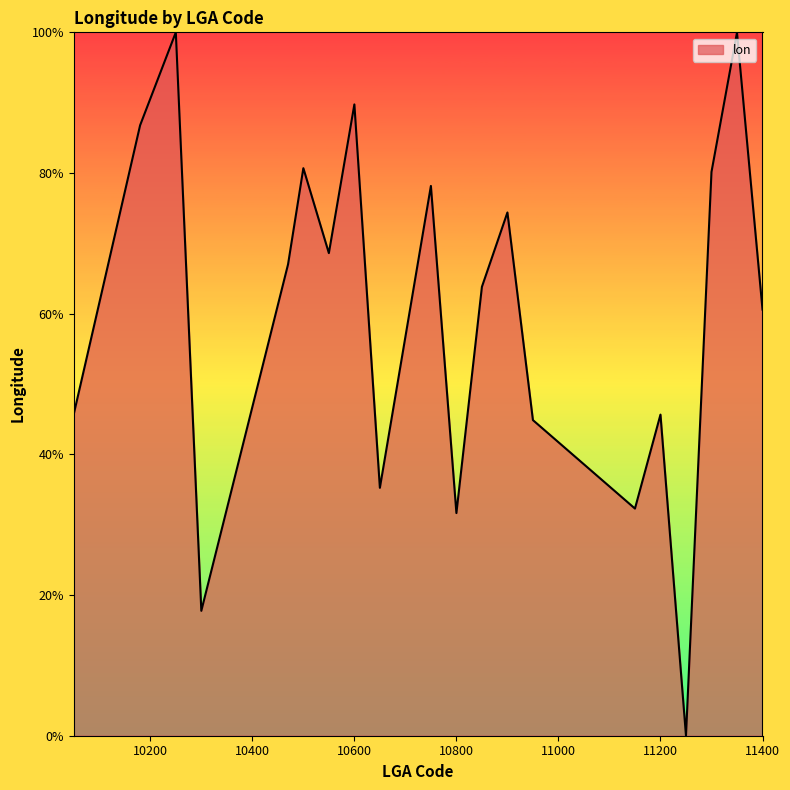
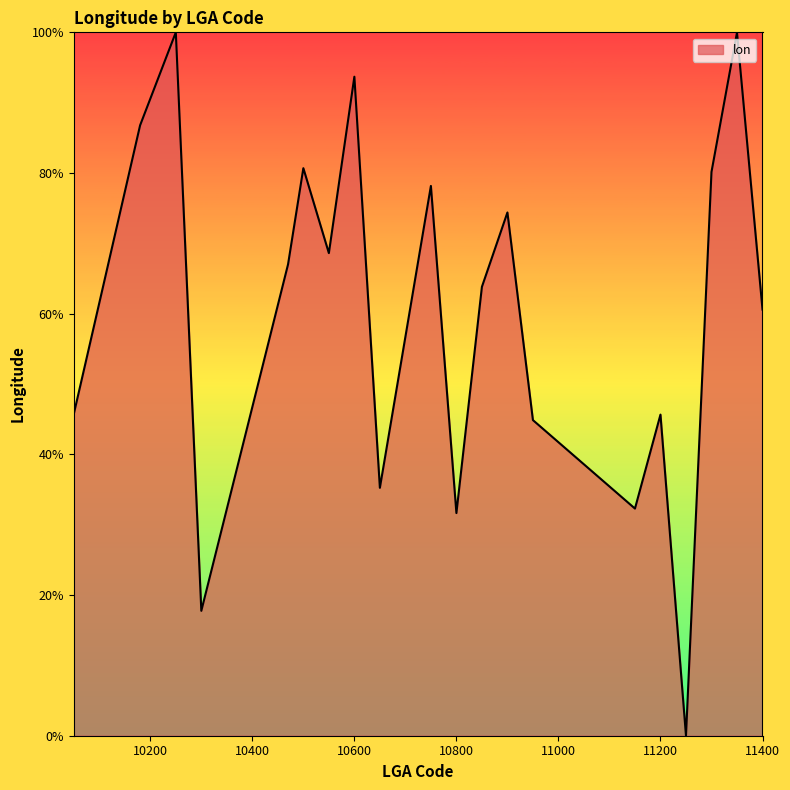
  {
-   "10600": "90%",
+   "10600": "94%",
    "10800": "32%",
    "11200": "46%",
    "11400": "61%"
  }
